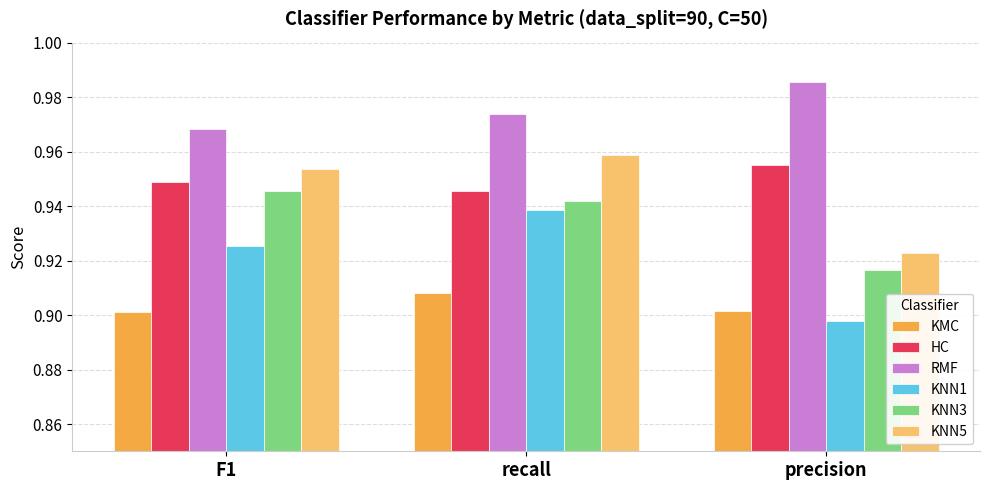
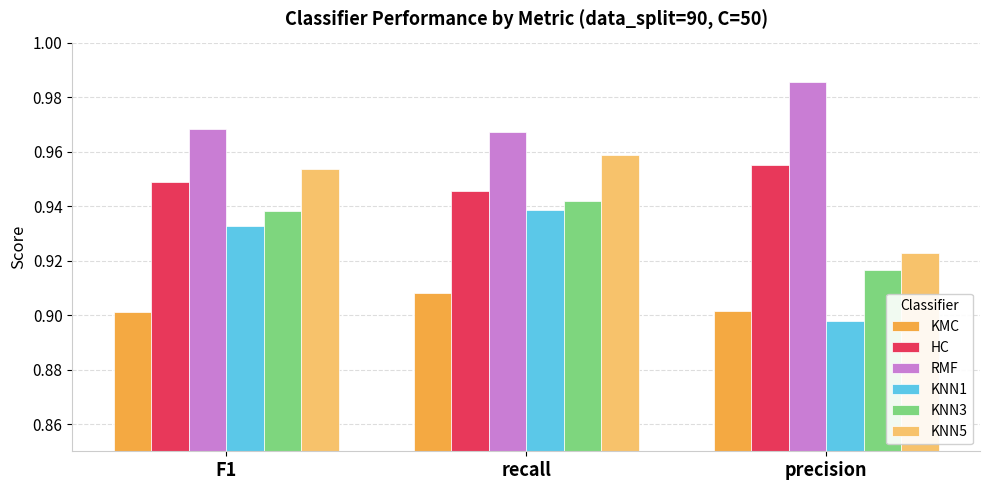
  {
    "HC": {
      "F1": 0.949,
      "recall": 0.946,
      "precision": 0.955
    },
    "RMF": {
      "F1": 0.968,
-     "recall": 0.974,
+     "recall": 0.967,
      "precision": 0.985
    },
    "KNN1": {
-     "F1": 0.925,
+     "F1": 0.933,
      "recall": 0.939,
      "precision": 0.898
    },
    "KNN3": {
-     "F1": 0.946,
+     "F1": 0.938,
      "recall": 0.942,
      "precision": 0.917
    }
  }
